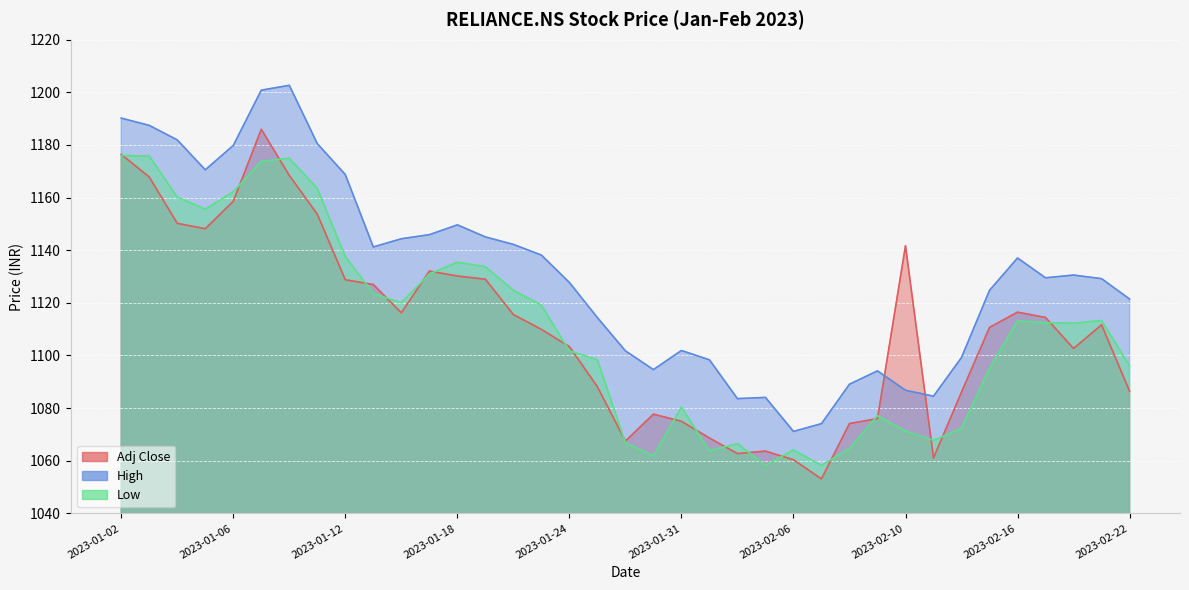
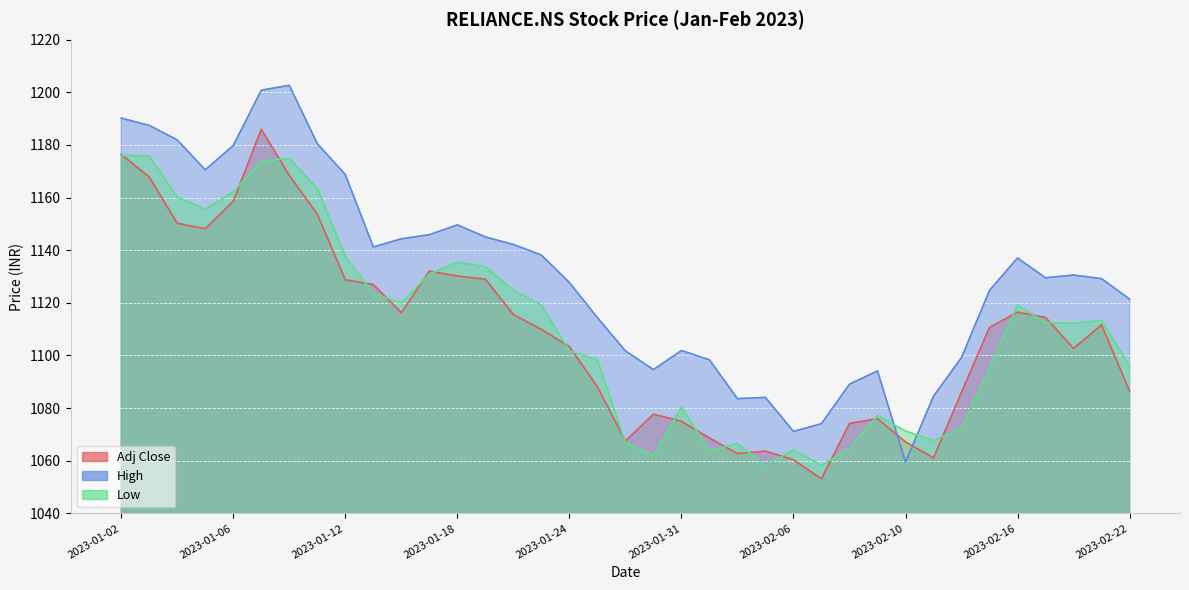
  {
    "Adj Close": {
      "2023-01-06": 1159,
      "2023-01-12": 1129,
      "2023-01-18": 1130,
      "2023-01-24": 1103,
      "2023-01-31": 1075,
      "2023-02-06": 1060,
-     "2023-02-10": 1142,
+     "2023-02-10": 1067,
      "2023-02-16": 1116,
      "2023-02-22": 1086
    },
    "High": {
      "2023-01-02": 1190,
      "2023-01-06": 1180,
      "2023-01-12": 1169,
      "2023-01-18": 1150,
      "2023-01-24": 1128,
      "2023-01-31": 1102,
      "2023-02-06": 1071,
-     "2023-02-10": 1087,
+     "2023-02-10": 1059,
      "2023-02-16": 1137,
      "2023-02-22": 1121
    },
    "Low": {
      "2023-01-06": 1162,
      "2023-01-12": 1138,
      "2023-01-18": 1135,
      "2023-01-24": 1102,
      "2023-01-31": 1080,
      "2023-02-06": 1064,
      "2023-02-10": 1071,
-     "2023-02-16": 1113,
+     "2023-02-16": 1119,
      "2023-02-22": 1096
    }
  }
